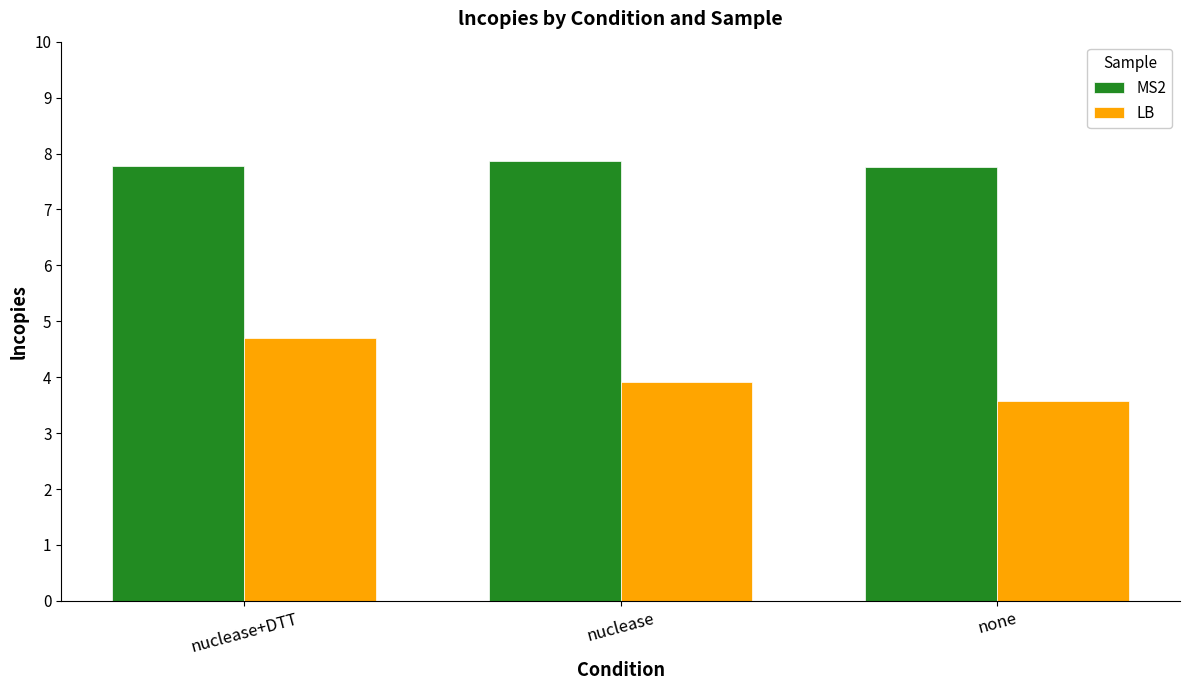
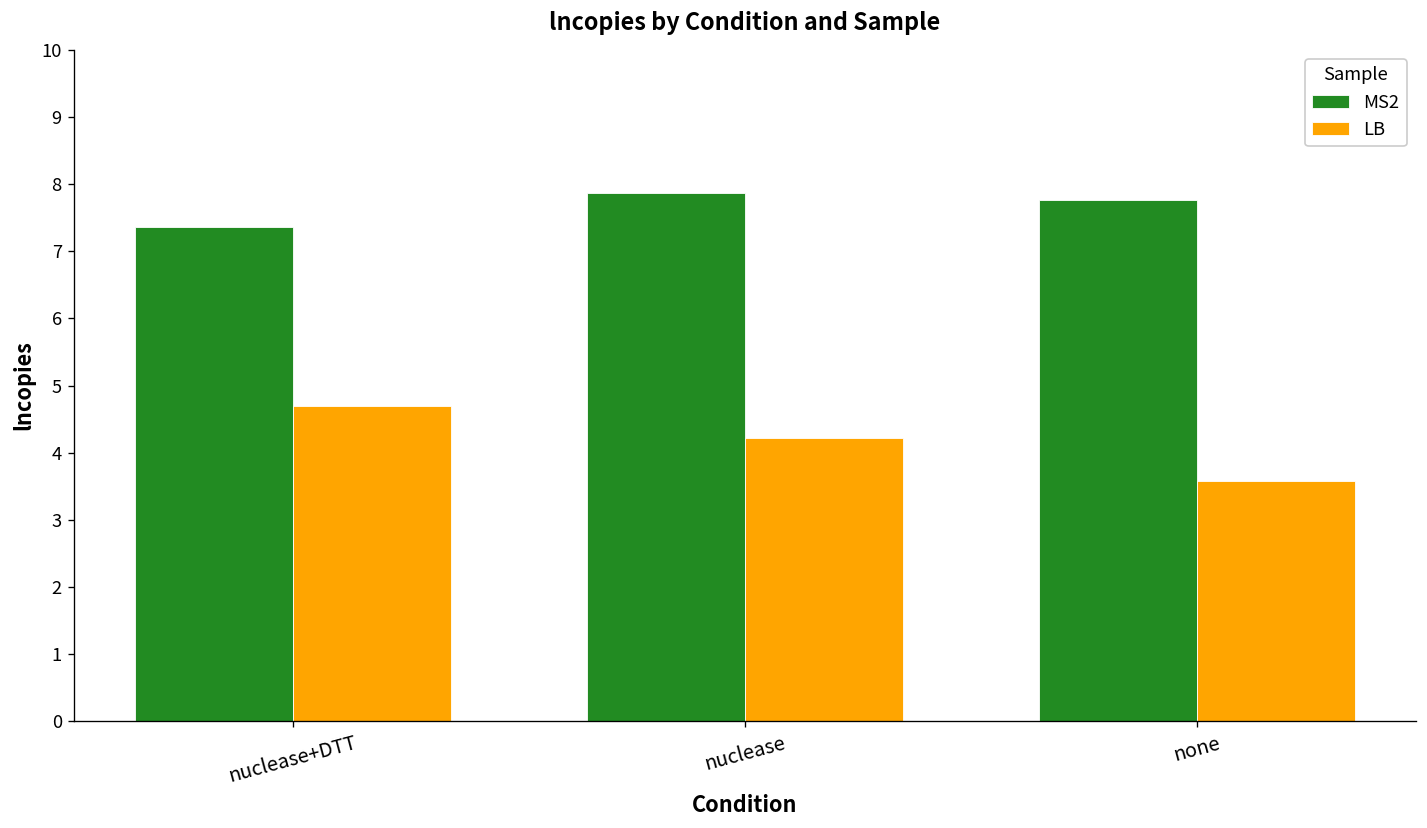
  {
    "MS2": {
-     "nuclease+DTT": 7.8,
+     "nuclease+DTT": 7.4,
      "nuclease": 7.9,
      "none": 7.8
    },
    "LB": {
      "nuclease+DTT": 4.7,
-     "nuclease": 3.9,
+     "nuclease": 4.2,
      "none": 3.6
    }
  }
